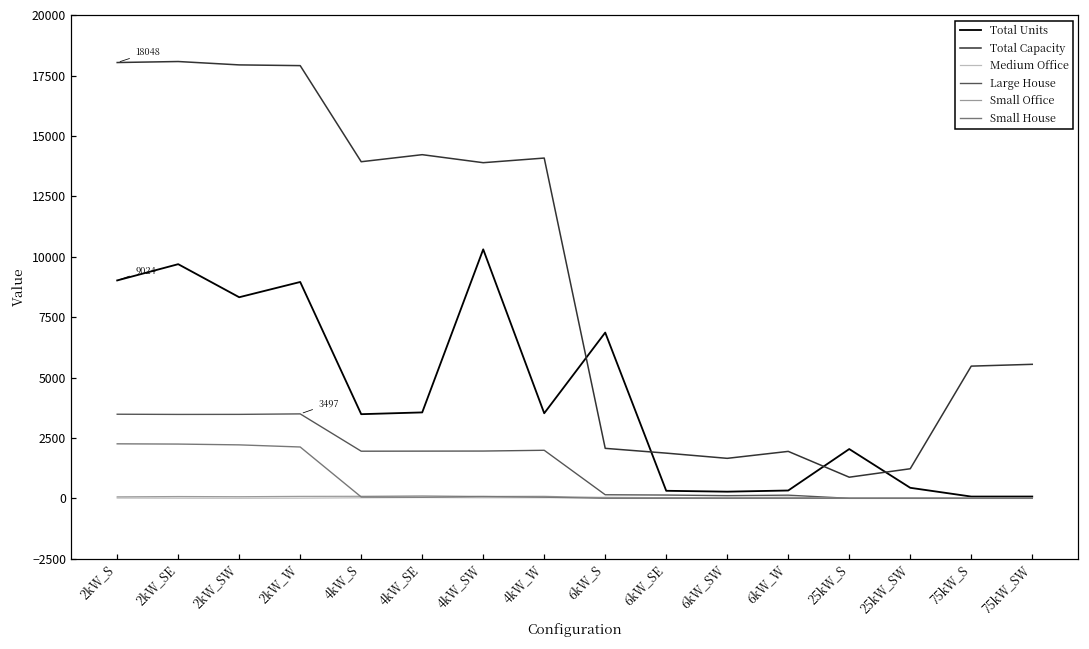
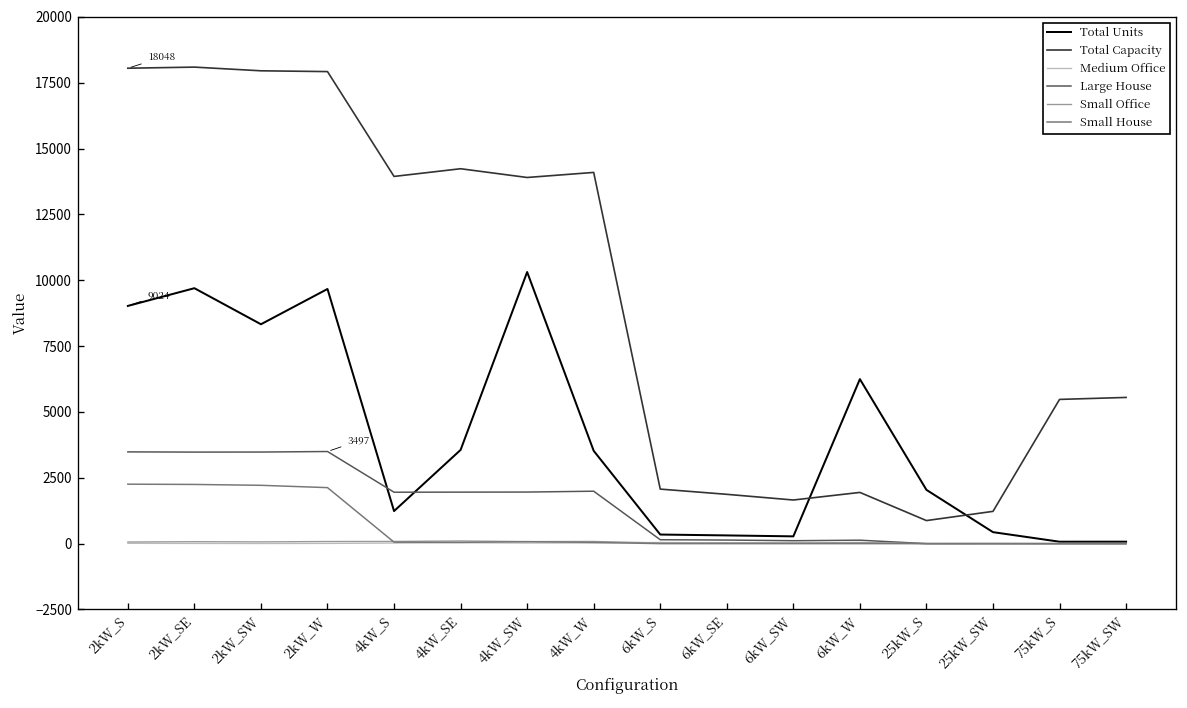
  {
    "Total Units": {
      "2kW_SE": 9700,
      "2kW_SW": 8300,
-     "2kW_W": 9000,
-     "4kW_S": 3500,
+     "2kW_W": 9700,
+     "4kW_S": 1200,
      "4kW_SE": 3600,
      "4kW_SW": 10300,
      "4kW_W": 3500,
-     "6kW_S": 6900,
+     "6kW_S": 300,
      "6kW_SE": 300,
      "6kW_SW": 300,
-     "6kW_W": 300,
+     "6kW_W": 6200,
      "25kW_S": 2000,
      "25kW_SW": 400
    }
  }
